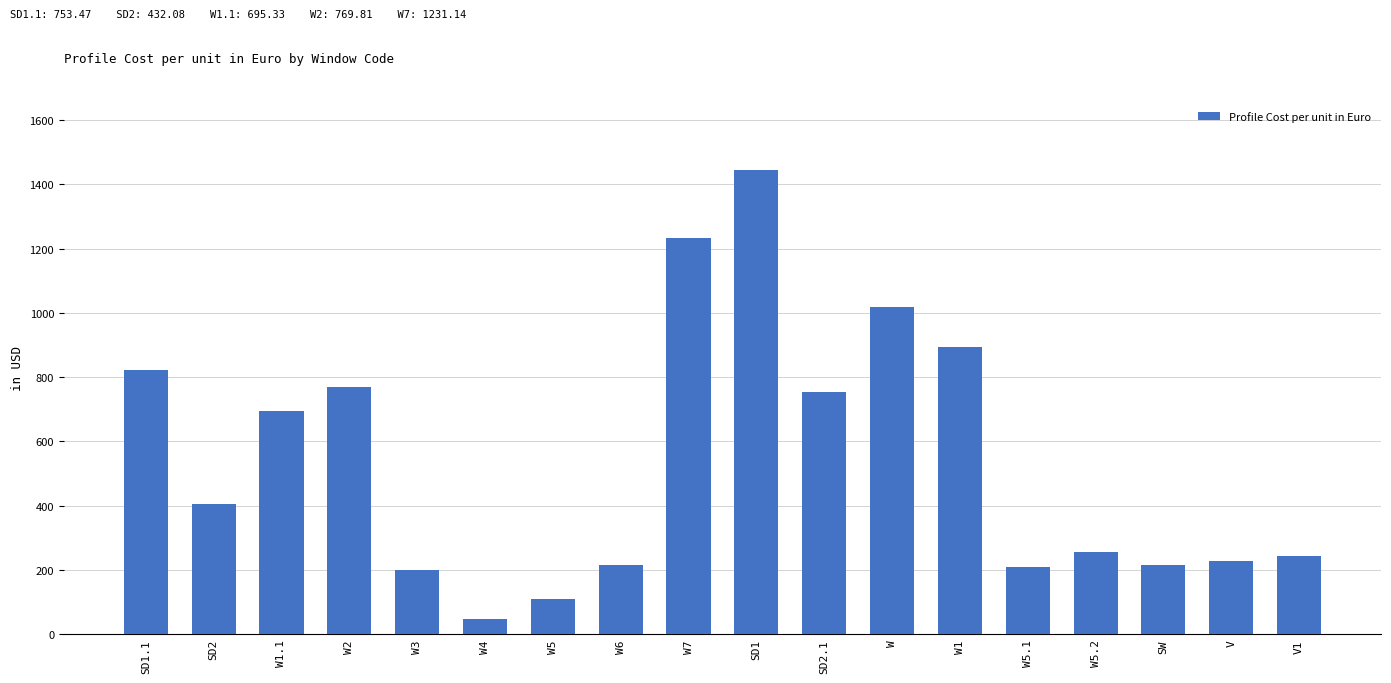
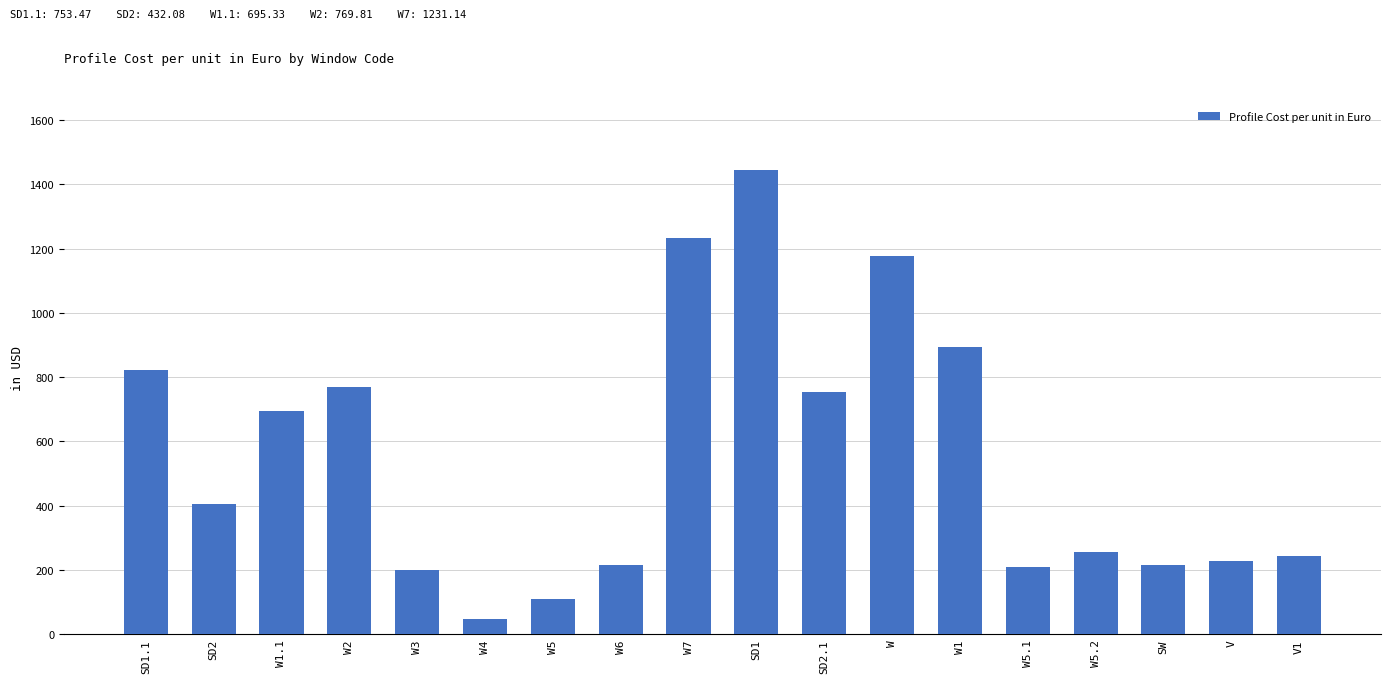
  {
    "SD1.1": 820,
    "SD2": 410,
    "W1.1": 700,
    "W2": 770,
    "W3": 200,
    "W4": 50,
    "W5": 110,
    "W6": 220,
    "W7": 1230,
    "SD1": 1440,
    "SD2.1": 750,
-   "W": 1020,
+   "W": 1180,
    "W1": 890,
    "W5.1": 210,
    "W5.2": 260,
    "SW": 220,
    "V": 230,
    "V1": 240
  }
